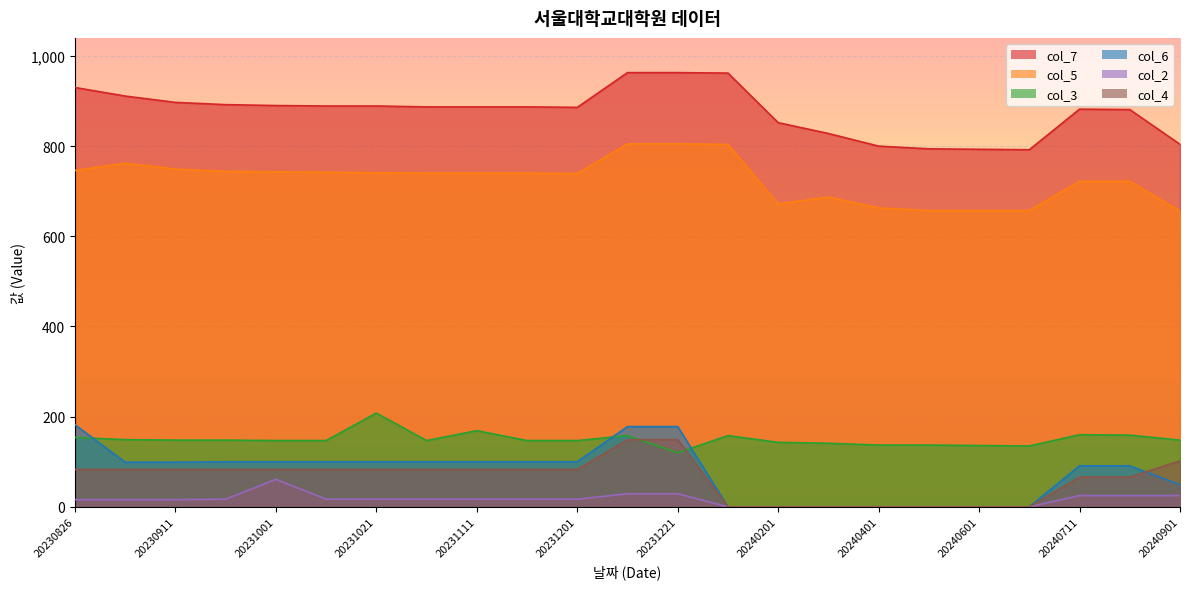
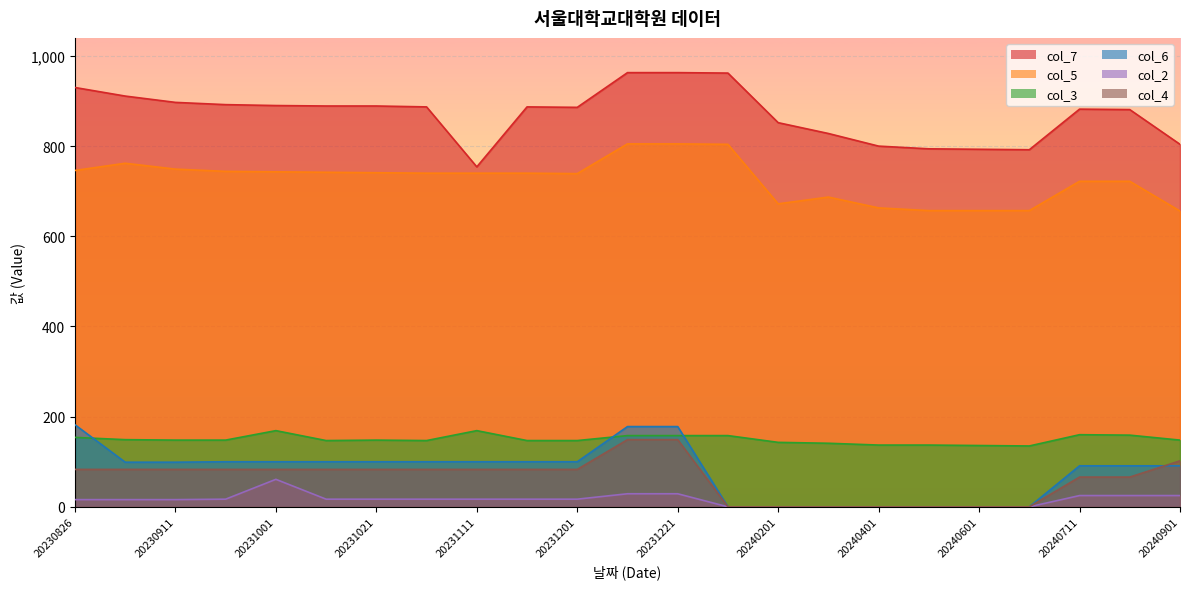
  {
    "col_7": {
      "20230826": 930,
      "20230911": 900,
      "20231001": 890,
      "20231021": 890,
-     "20231111": 890,
+     "20231111": 750,
      "20231201": 890,
      "20231221": 960,
      "20240201": 850,
      "20240401": 800,
      "20240601": 790,
      "20240711": 880,
      "20240901": 800
    },
    "col_5": {
      "20230826": 750,
      "20230911": 750,
      "20231001": 740,
      "20231021": 740,
      "20231111": 740,
      "20231201": 740,
      "20231221": 810,
      "20240201": 670,
      "20240401": 660,
      "20240601": 660,
      "20240711": 720,
      "20240901": 660
    },
    "col_3": {
      "20230826": 150,
      "20230911": 150,
-     "20231001": 150,
-     "20231021": 210,
+     "20231001": 170,
+     "20231021": 150,
      "20231111": 170,
      "20231201": 150,
-     "20231221": 120,
+     "20231221": 160,
      "20240201": 140,
      "20240401": 140,
      "20240601": 140,
      "20240711": 160,
      "20240901": 150
    },
    "col_6": {
      "20230826": 180,
      "20230911": 100,
      "20231001": 100,
      "20231021": 100,
      "20231111": 100,
      "20231201": 100,
      "20231221": 180,
      "20240711": 90,
-     "20240901": 50
+     "20240901": 90
    },
    "col_2": {
      "20230826": 20,
      "20230911": 20,
      "20231001": 60,
      "20231021": 20,
      "20231111": 20,
      "20231201": 20,
      "20231221": 30,
      "20240711": 30,
      "20240901": 30
    },
    "col_4": {
      "20230826": 80,
      "20230911": 80,
      "20231001": 80,
      "20231021": 80,
      "20231111": 80,
      "20231201": 80,
      "20231221": 150,
      "20240711": 70,
      "20240901": 100
    }
  }
